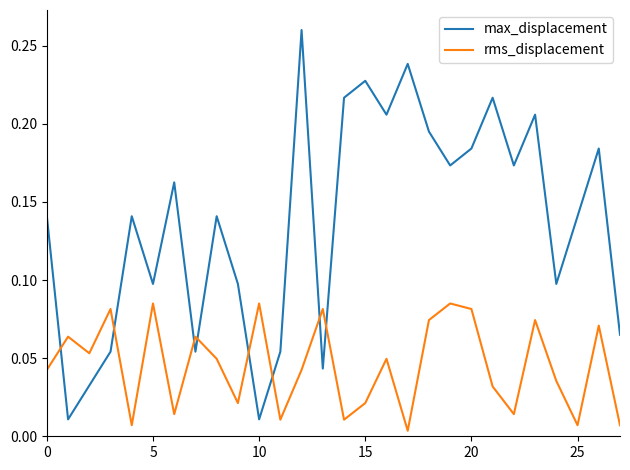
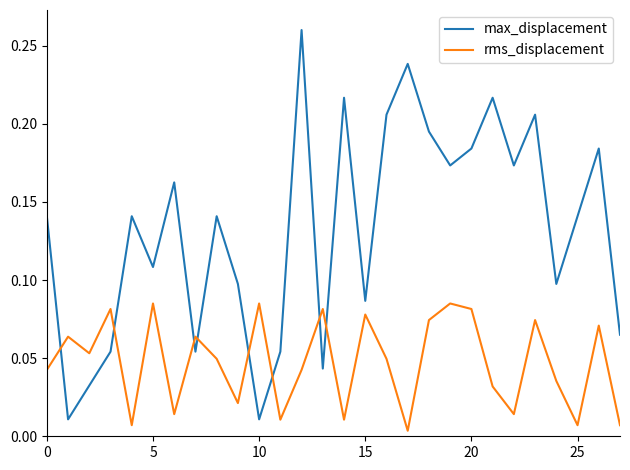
  {
    "max_displacement": {
      "0": 0.141,
-     "5": 0.098,
+     "5": 0.108,
      "10": 0.011,
-     "15": 0.228,
+     "15": 0.087,
      "20": 0.184,
      "25": 0.141
    },
    "rms_displacement": {
      "0": 0.043,
      "5": 0.085,
      "10": 0.085,
-     "15": 0.021,
+     "15": 0.078,
      "20": 0.081,
      "25": 0.007
    }
  }
